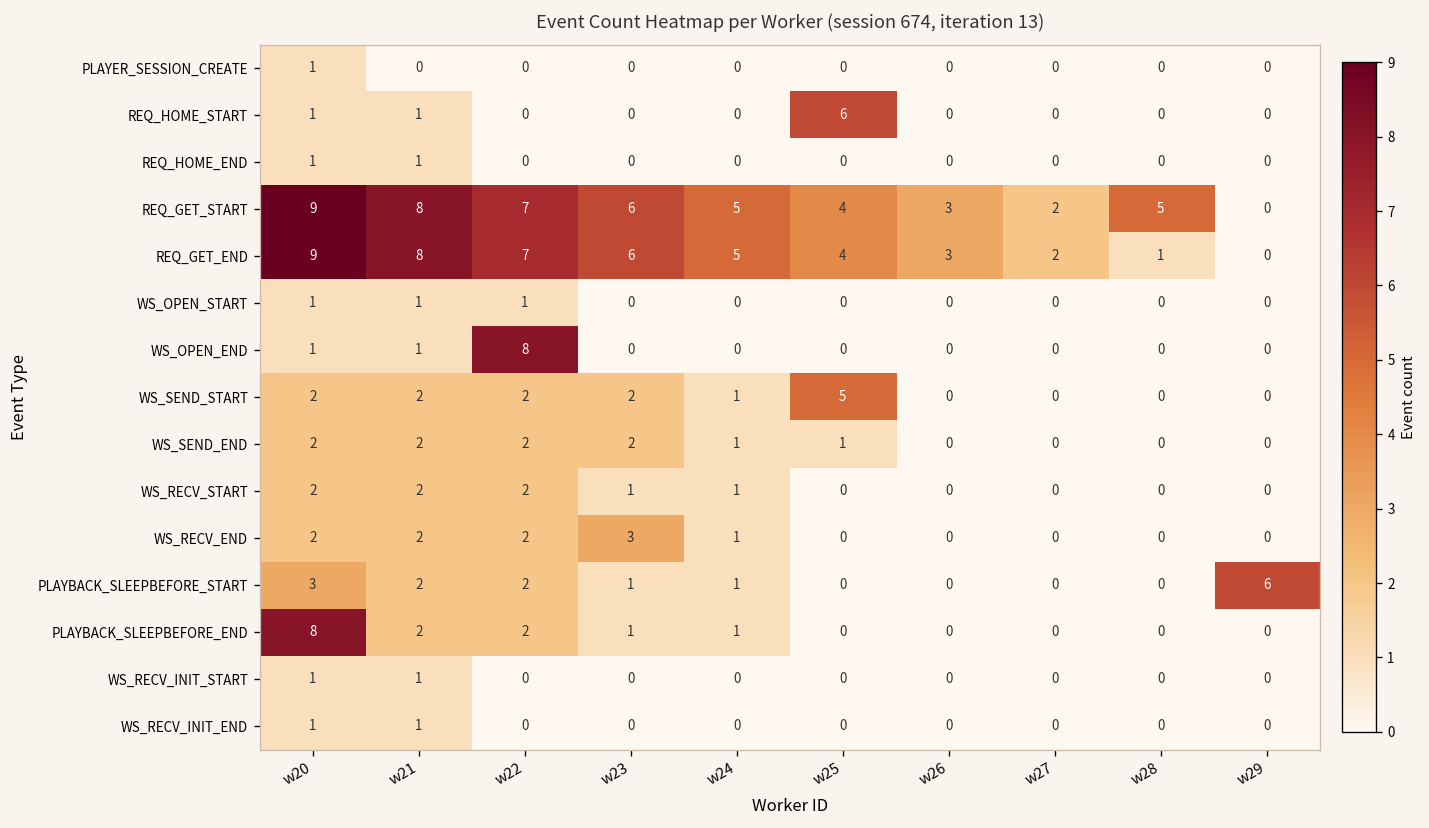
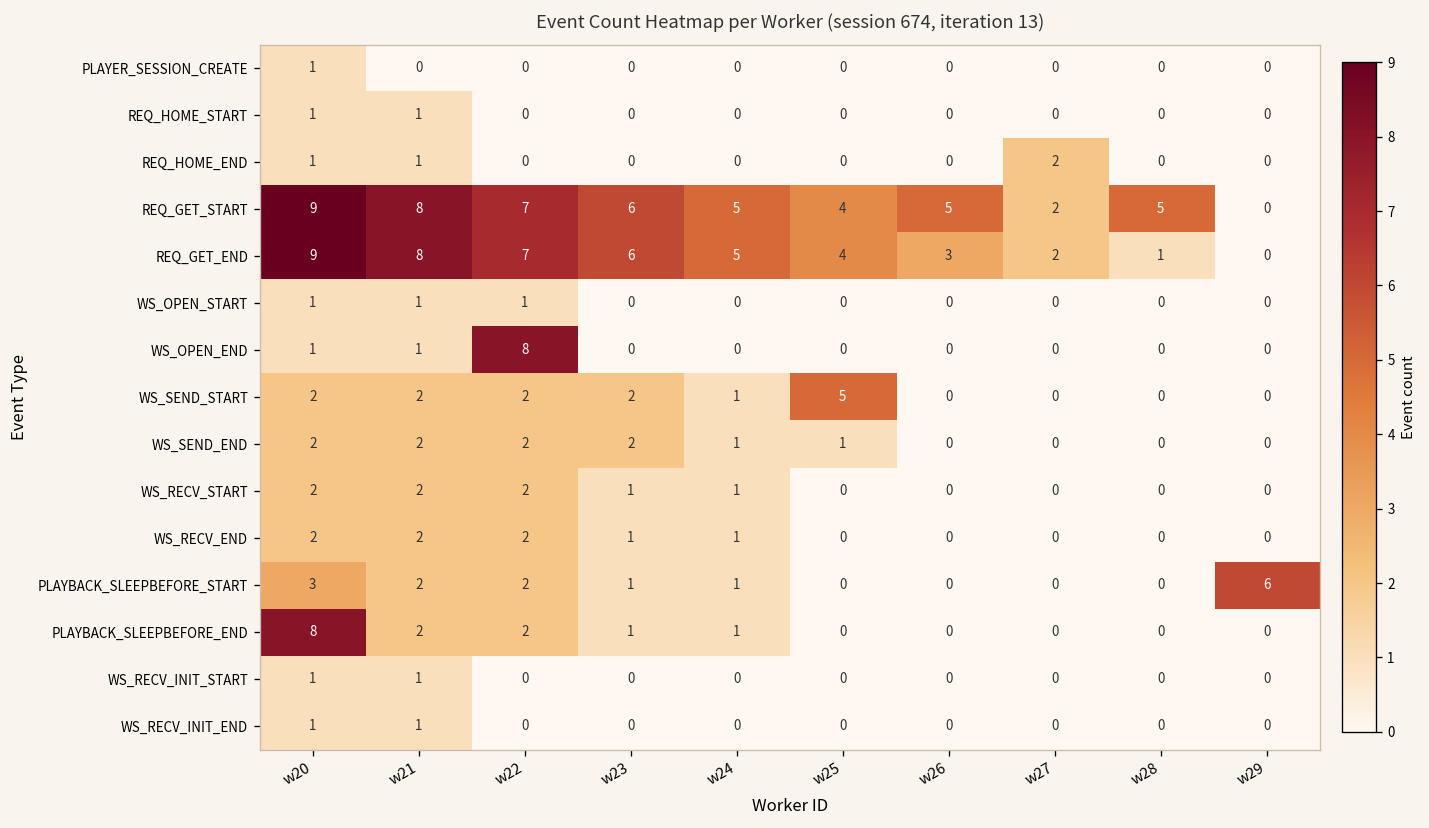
  {
    "PLAYER_SESSION_CREATE": {
      "w20": 1,
      "w21": 0,
      "w22": 0,
      "w23": 0,
      "w24": 0,
      "w25": 0,
      "w26": 0,
      "w27": 0,
      "w28": 0,
      "w29": 0
    },
    "REQ_HOME_START": {
      "w20": 1,
      "w21": 1,
      "w22": 0,
      "w23": 0,
      "w24": 0,
-     "w25": 6,
+     "w25": 0,
      "w26": 0,
      "w27": 0,
      "w28": 0,
      "w29": 0
    },
    "REQ_HOME_END": {
      "w20": 1,
      "w21": 1,
      "w22": 0,
      "w23": 0,
      "w24": 0,
      "w25": 0,
      "w26": 0,
-     "w27": 0,
+     "w27": 2,
      "w28": 0,
      "w29": 0
    },
    "REQ_GET_START": {
      "w20": 9,
      "w21": 8,
      "w22": 7,
      "w23": 6,
      "w24": 5,
      "w25": 4,
-     "w26": 3,
+     "w26": 5,
      "w27": 2,
      "w28": 5,
      "w29": 0
    },
    "REQ_GET_END": {
      "w20": 9,
      "w21": 8,
      "w22": 7,
      "w23": 6,
      "w24": 5,
      "w25": 4,
      "w26": 3,
      "w27": 2,
      "w28": 1,
      "w29": 0
    },
    "WS_OPEN_START": {
      "w20": 1,
      "w21": 1,
      "w22": 1,
      "w23": 0,
      "w24": 0,
      "w25": 0,
      "w26": 0,
      "w27": 0,
      "w28": 0,
      "w29": 0
    },
    "WS_OPEN_END": {
      "w20": 1,
      "w21": 1,
      "w22": 8,
      "w23": 0,
      "w24": 0,
      "w25": 0,
      "w26": 0,
      "w27": 0,
      "w28": 0,
      "w29": 0
    },
    "WS_SEND_START": {
      "w20": 2,
      "w21": 2,
      "w22": 2,
      "w23": 2,
      "w24": 1,
      "w25": 5,
      "w26": 0,
      "w27": 0,
      "w28": 0,
      "w29": 0
    },
    "WS_SEND_END": {
      "w20": 2,
      "w21": 2,
      "w22": 2,
      "w23": 2,
      "w24": 1,
      "w25": 1,
      "w26": 0,
      "w27": 0,
      "w28": 0,
      "w29": 0
    },
    "WS_RECV_START": {
      "w20": 2,
      "w21": 2,
      "w22": 2,
      "w23": 1,
      "w24": 1,
      "w25": 0,
      "w26": 0,
      "w27": 0,
      "w28": 0,
      "w29": 0
    },
    "WS_RECV_END": {
      "w20": 2,
      "w21": 2,
      "w22": 2,
-     "w23": 3,
+     "w23": 1,
      "w24": 1,
      "w25": 0,
      "w26": 0,
      "w27": 0,
      "w28": 0,
      "w29": 0
    },
    "PLAYBACK_SLEEPBEFORE_START": {
      "w20": 3,
      "w21": 2,
      "w22": 2,
      "w23": 1,
      "w24": 1,
      "w25": 0,
      "w26": 0,
      "w27": 0,
      "w28": 0,
      "w29": 6
    },
    "PLAYBACK_SLEEPBEFORE_END": {
      "w20": 8,
      "w21": 2,
      "w22": 2,
      "w23": 1,
      "w24": 1,
      "w25": 0,
      "w26": 0,
      "w27": 0,
      "w28": 0,
      "w29": 0
    },
    "WS_RECV_INIT_START": {
      "w20": 1,
      "w21": 1,
      "w22": 0,
      "w23": 0,
      "w24": 0,
      "w25": 0,
      "w26": 0,
      "w27": 0,
      "w28": 0,
      "w29": 0
    },
    "WS_RECV_INIT_END": {
      "w20": 1,
      "w21": 1,
      "w22": 0,
      "w23": 0,
      "w24": 0,
      "w25": 0,
      "w26": 0,
      "w27": 0,
      "w28": 0,
      "w29": 0
    }
  }
